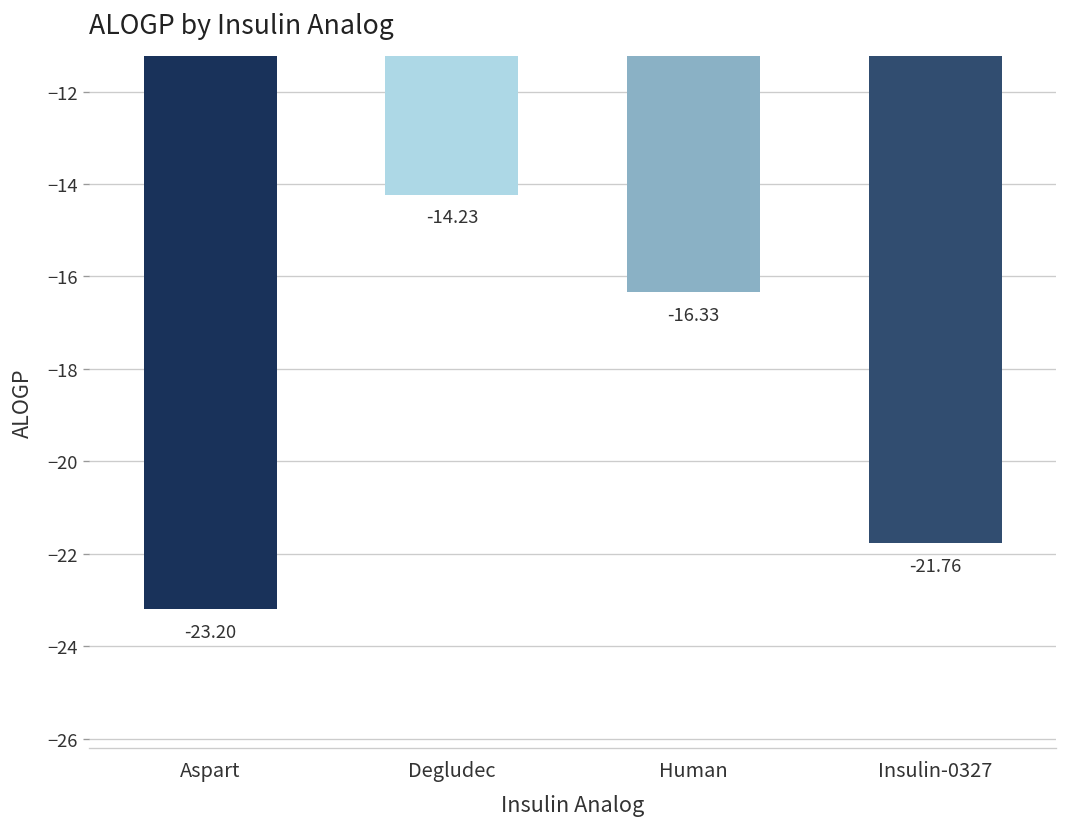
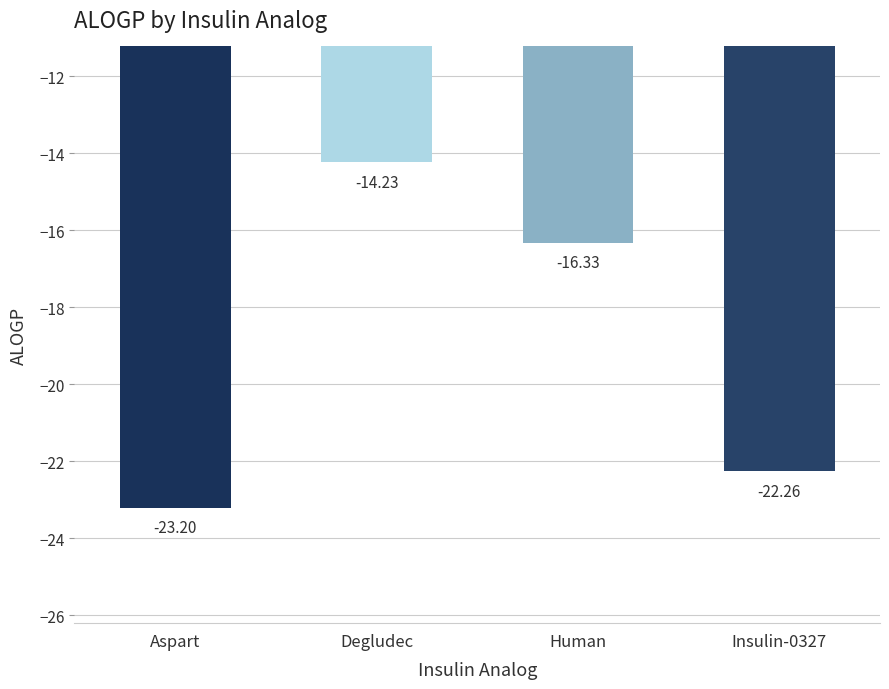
  {
    "Aspart": -23.20,
    "Degludec": -14.23,
    "Human": -16.33,
-   "Insulin-0327": -21.76
+   "Insulin-0327": -22.26
  }
